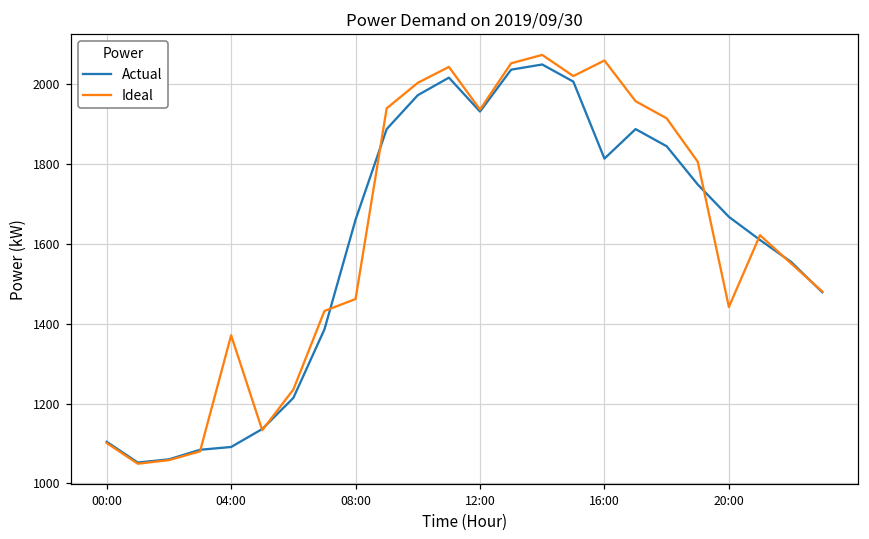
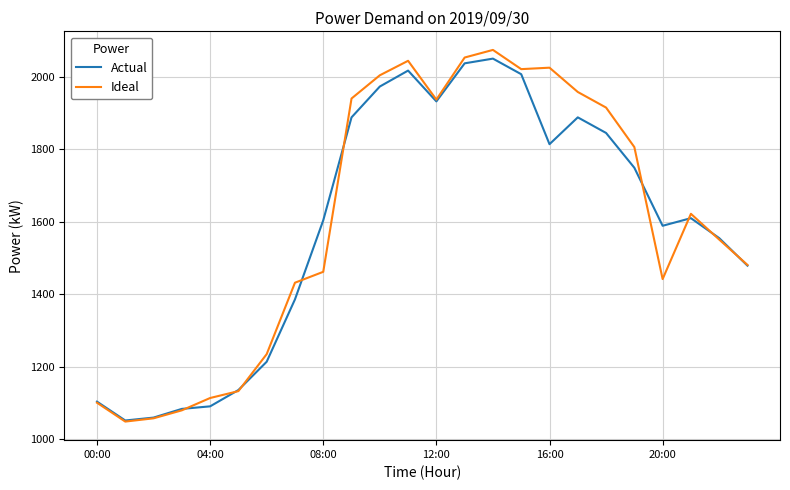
  {
    "Actual": {
      "04:00": 1090,
-     "08:00": 1660,
+     "08:00": 1600,
      "16:00": 1810,
-     "20:00": 1670
+     "20:00": 1590
    },
    "Ideal": {
-     "04:00": 1370,
+     "04:00": 1110,
      "08:00": 1460,
-     "16:00": 2060,
+     "16:00": 2030,
      "20:00": 1440
    }
  }
